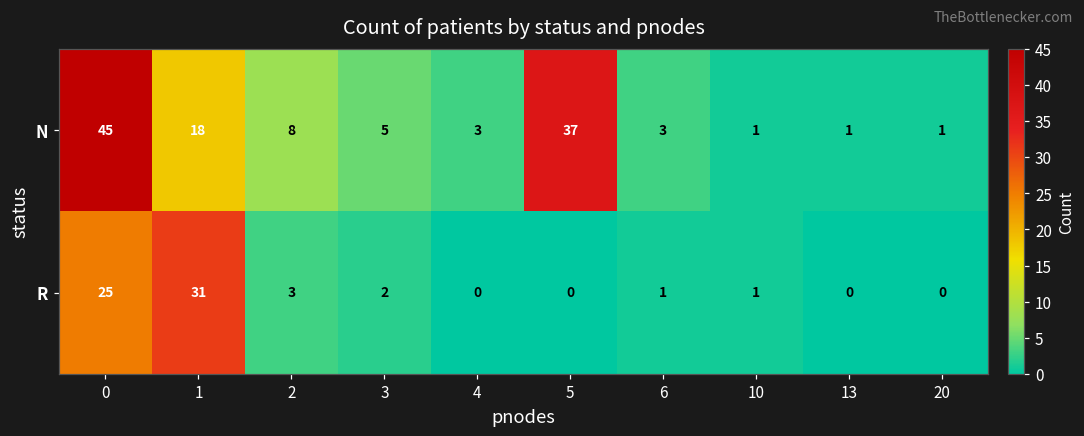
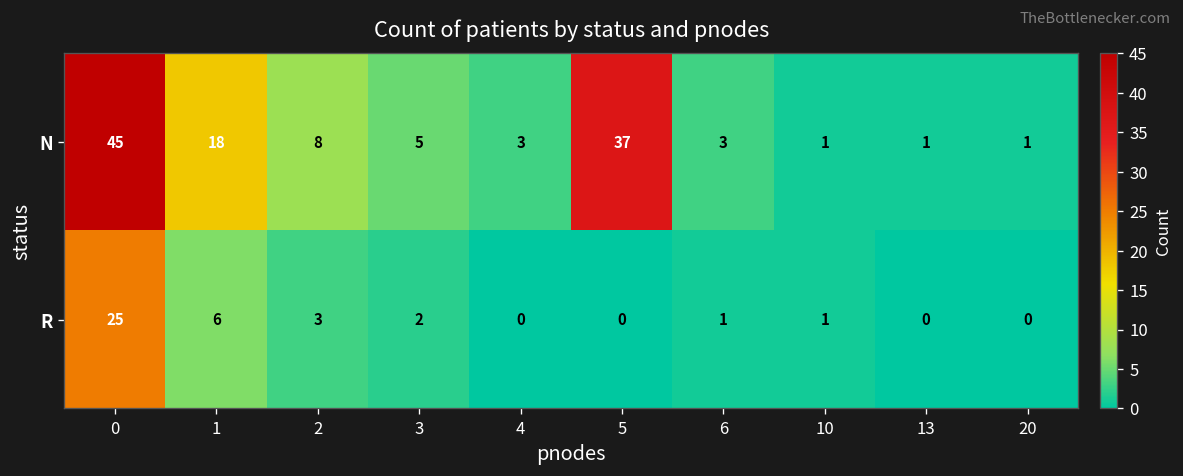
  {
    "N": {
      "0": 45,
      "1": 18,
      "2": 8,
      "3": 5,
      "4": 3,
      "5": 37,
      "6": 3,
      "10": 1,
      "13": 1,
      "20": 1
    },
    "R": {
      "0": 25,
-     "1": 31,
+     "1": 6,
      "2": 3,
      "3": 2,
      "4": 0,
      "5": 0,
      "6": 1,
      "10": 1,
      "13": 0,
      "20": 0
    }
  }
